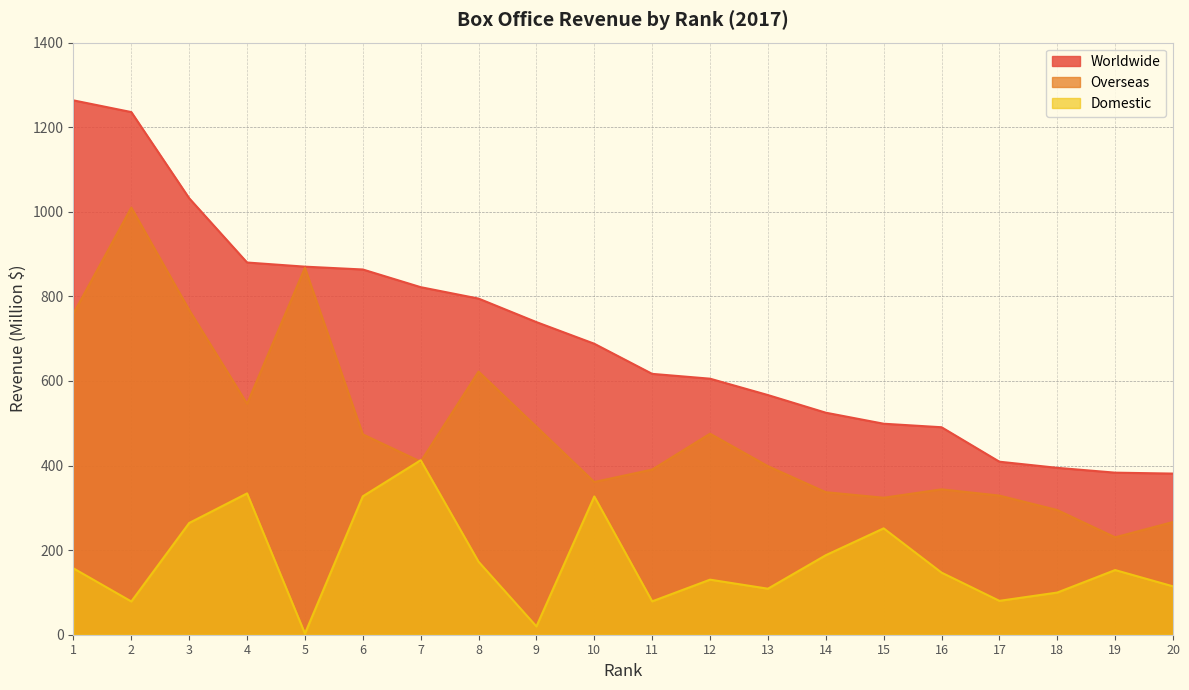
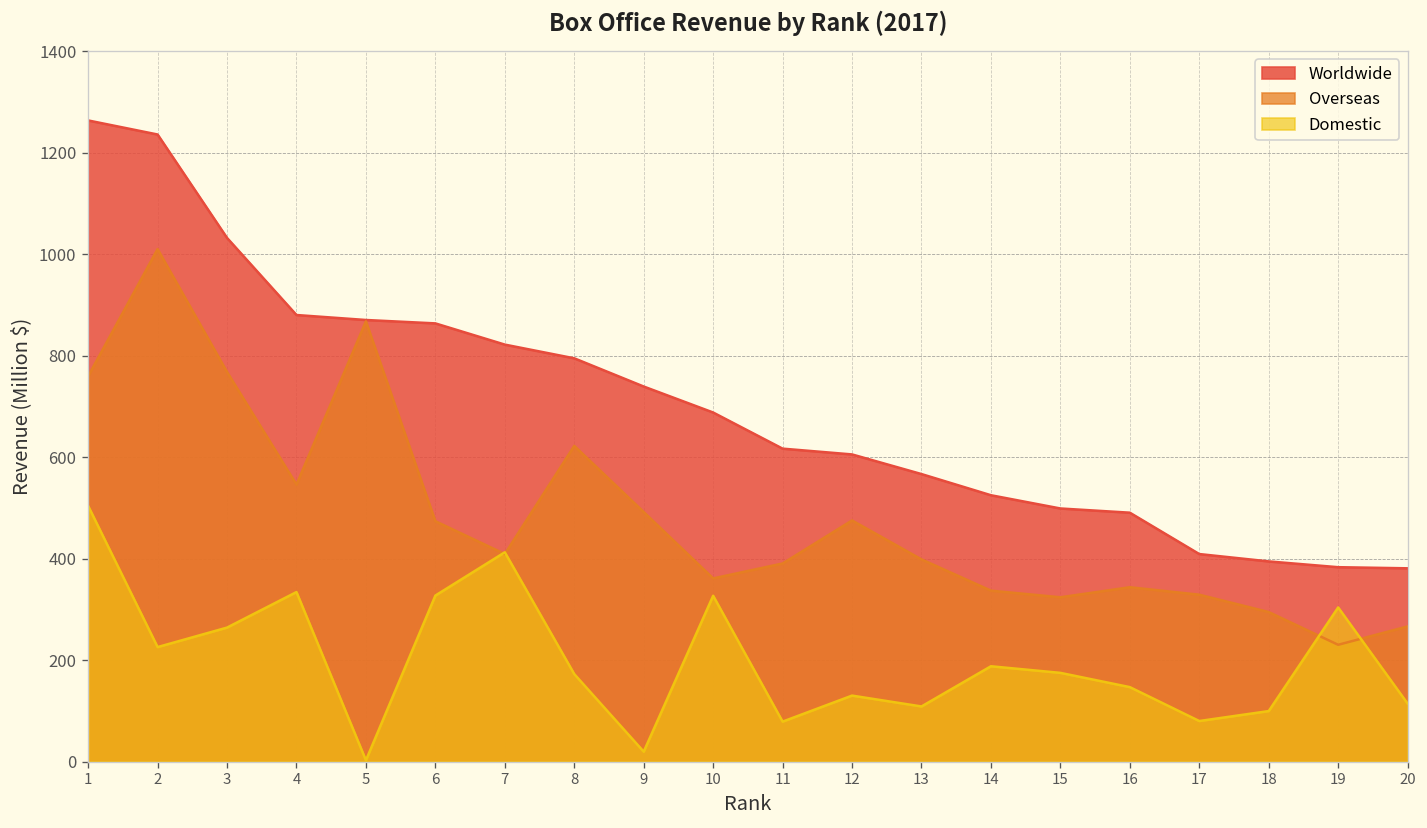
  {
    "Domestic": {
-     "1": 160,
-     "2": 80,
+     "1": 500,
+     "2": 230,
      "3": 260,
      "4": 330,
      "5": 0,
      "6": 330,
      "8": 170,
      "9": 20,
      "10": 330,
      "11": 80,
      "12": 130,
      "13": 110,
      "14": 190,
-     "15": 250,
+     "15": 180,
      "16": 150,
      "17": 80,
      "18": 100,
-     "19": 150,
+     "19": 300,
      "20": 110
    }
  }
